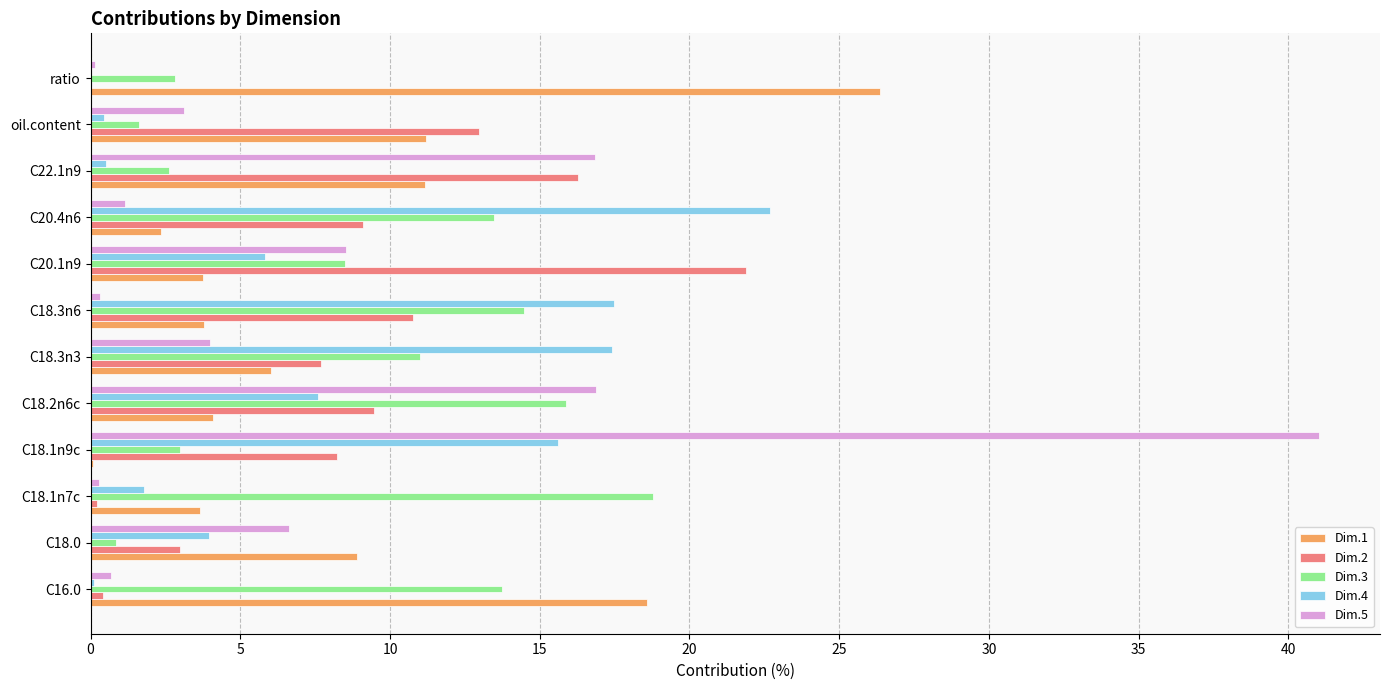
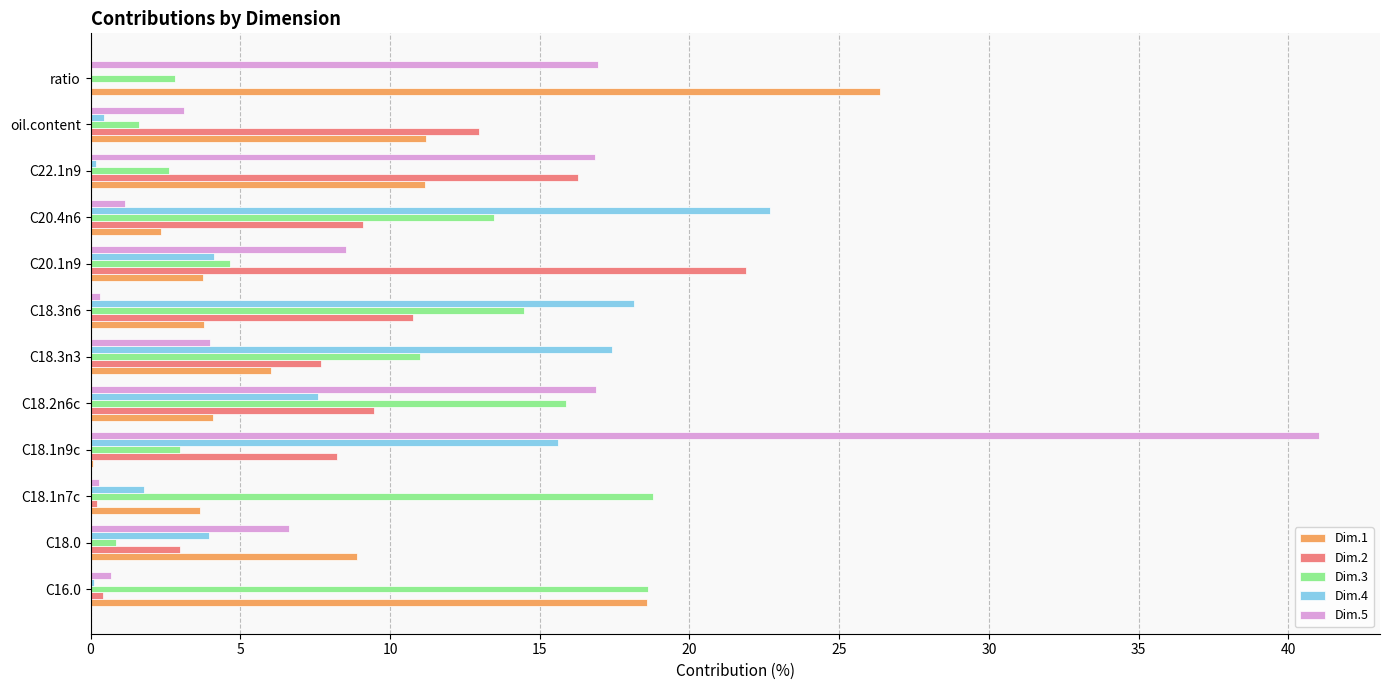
  {
    "Dim.3": {
      "ratio": 2.8,
      "oil.content": 1.6,
      "C22.1n9": 2.6,
      "C20.4n6": 13.5,
-     "C20.1n9": 8.5,
+     "C20.1n9": 4.6,
      "C18.3n6": 14.5,
      "C18.3n3": 11.0,
      "C18.2n6c": 15.9,
      "C18.1n9c": 3.0,
      "C18.1n7c": 18.8,
      "C18.0": 0.9,
-     "C16.0": 13.8
+     "C16.0": 18.6
    },
    "Dim.4": {
      "oil.content": 0.5,
-     "C22.1n9": 0.5,
+     "C22.1n9": 0.2,
      "C20.4n6": 22.7,
-     "C20.1n9": 5.8,
-     "C18.3n6": 17.5,
+     "C20.1n9": 4.1,
+     "C18.3n6": 18.2,
      "C18.3n3": 17.4,
      "C18.2n6c": 7.6,
      "C18.1n9c": 15.6,
      "C18.1n7c": 1.8,
      "C18.0": 3.9,
      "C16.0": 0.1
    },
    "Dim.5": {
-     "ratio": 0.2,
+     "ratio": 17.0,
      "oil.content": 3.1,
      "C22.1n9": 16.8,
      "C20.4n6": 1.1,
      "C20.1n9": 8.5,
      "C18.3n6": 0.3,
      "C18.3n3": 4.0,
      "C18.2n6c": 16.9,
      "C18.1n9c": 41.0,
      "C18.1n7c": 0.3,
      "C18.0": 6.6,
      "C16.0": 0.7
    }
  }
